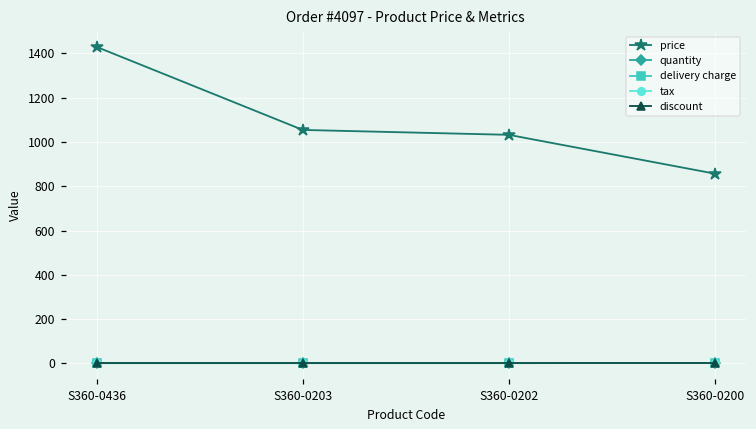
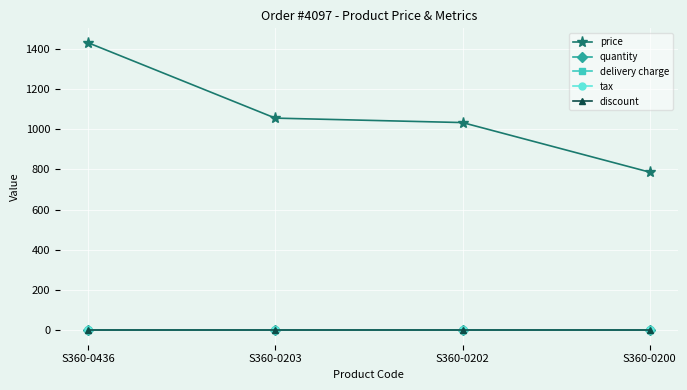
  {
    "price": {
      "S360-0436": 1430,
      "S360-0203": 1050,
      "S360-0202": 1030,
-     "S360-0200": 860
+     "S360-0200": 790
    },
    "discount": {
      "S360-0436": 0,
      "S360-0203": 0,
      "S360-0202": 0,
      "S360-0200": 0
    }
  }
